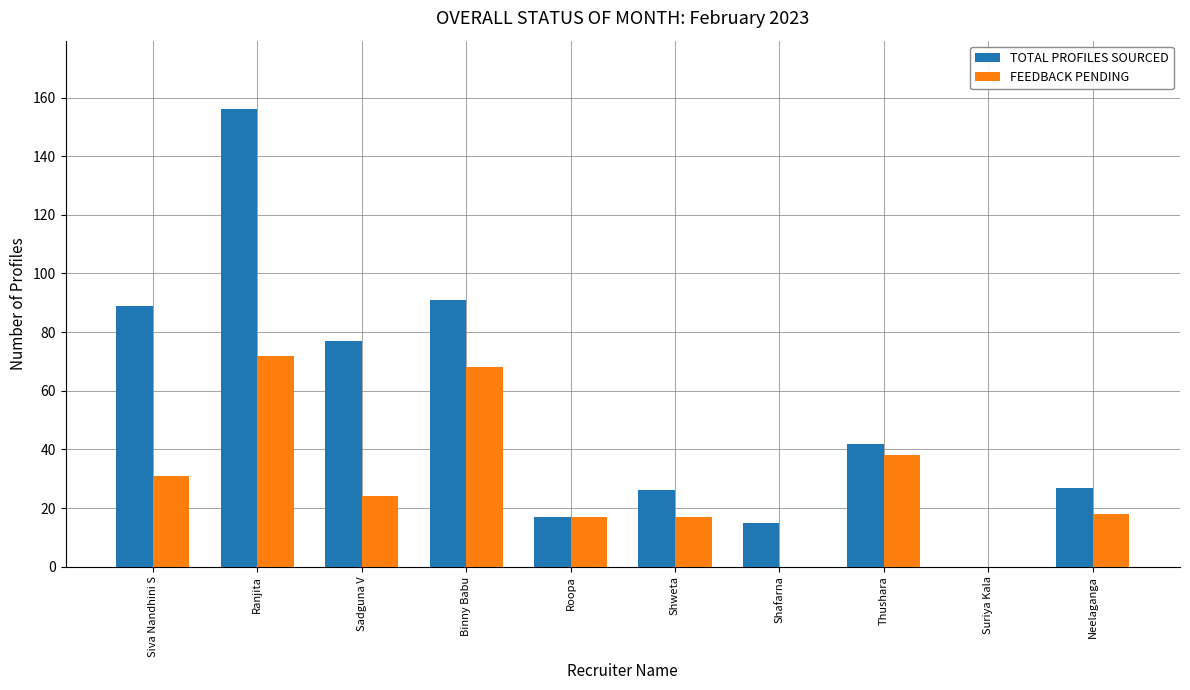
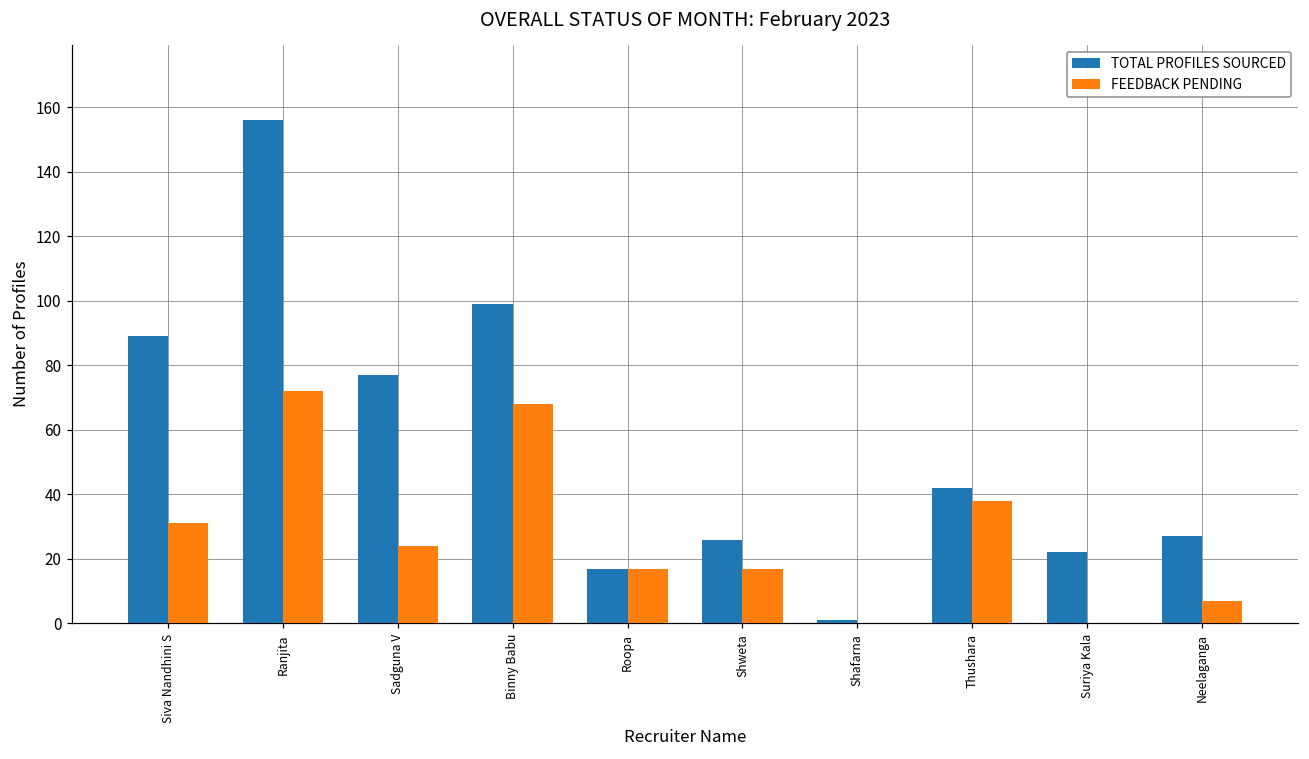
  {
    "TOTAL PROFILES SOURCED": {
      "Siva Nandhini S": 89,
      "Ranjita": 156,
      "Sadguna V": 77,
-     "Binny Babu": 91,
+     "Binny Babu": 99,
      "Roopa": 17,
      "Shweta": 26,
-     "Shafarna": 15,
+     "Shafarna": 1,
      "Thushara": 42,
-     "Suriya Kala": 0,
+     "Suriya Kala": 22,
      "Neelaganga": 27
    },
    "FEEDBACK PENDING": {
      "Siva Nandhini S": 31,
      "Ranjita": 72,
      "Sadguna V": 24,
      "Binny Babu": 68,
      "Roopa": 17,
      "Shweta": 17,
      "Shafarna": 0,
      "Thushara": 38,
      "Suriya Kala": 0,
-     "Neelaganga": 18
+     "Neelaganga": 7
    }
  }
